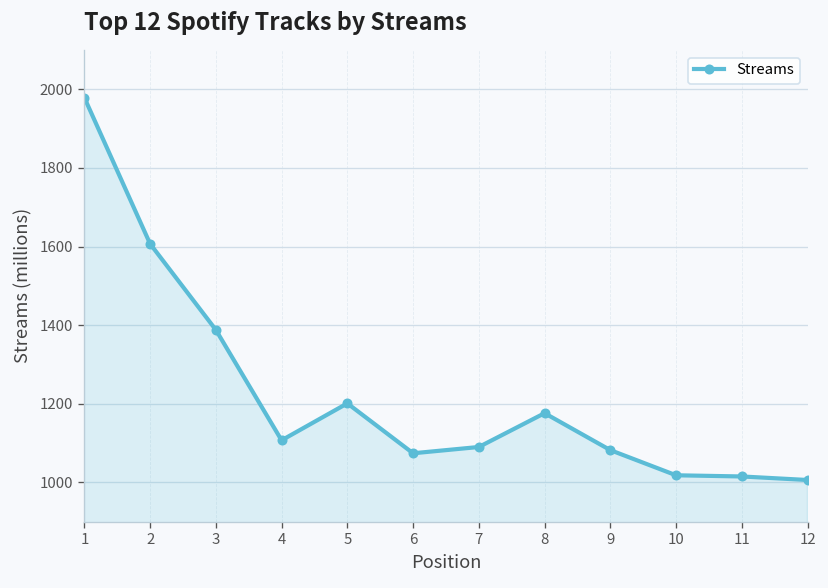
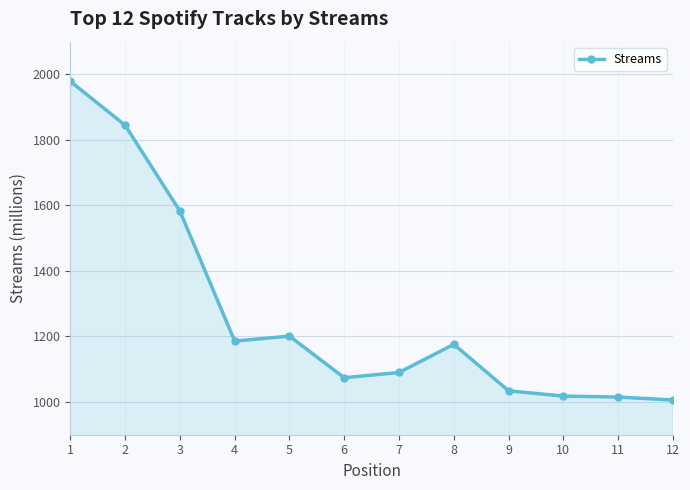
  {
    "1": 1980,
-   "2": 1610,
-   "3": 1390,
-   "4": 1110,
+   "2": 1850,
+   "3": 1580,
+   "4": 1190,
    "5": 1200,
    "6": 1070,
    "7": 1090,
    "8": 1180,
-   "9": 1080,
+   "9": 1030,
    "10": 1020,
    "11": 1020,
    "12": 1010
  }
